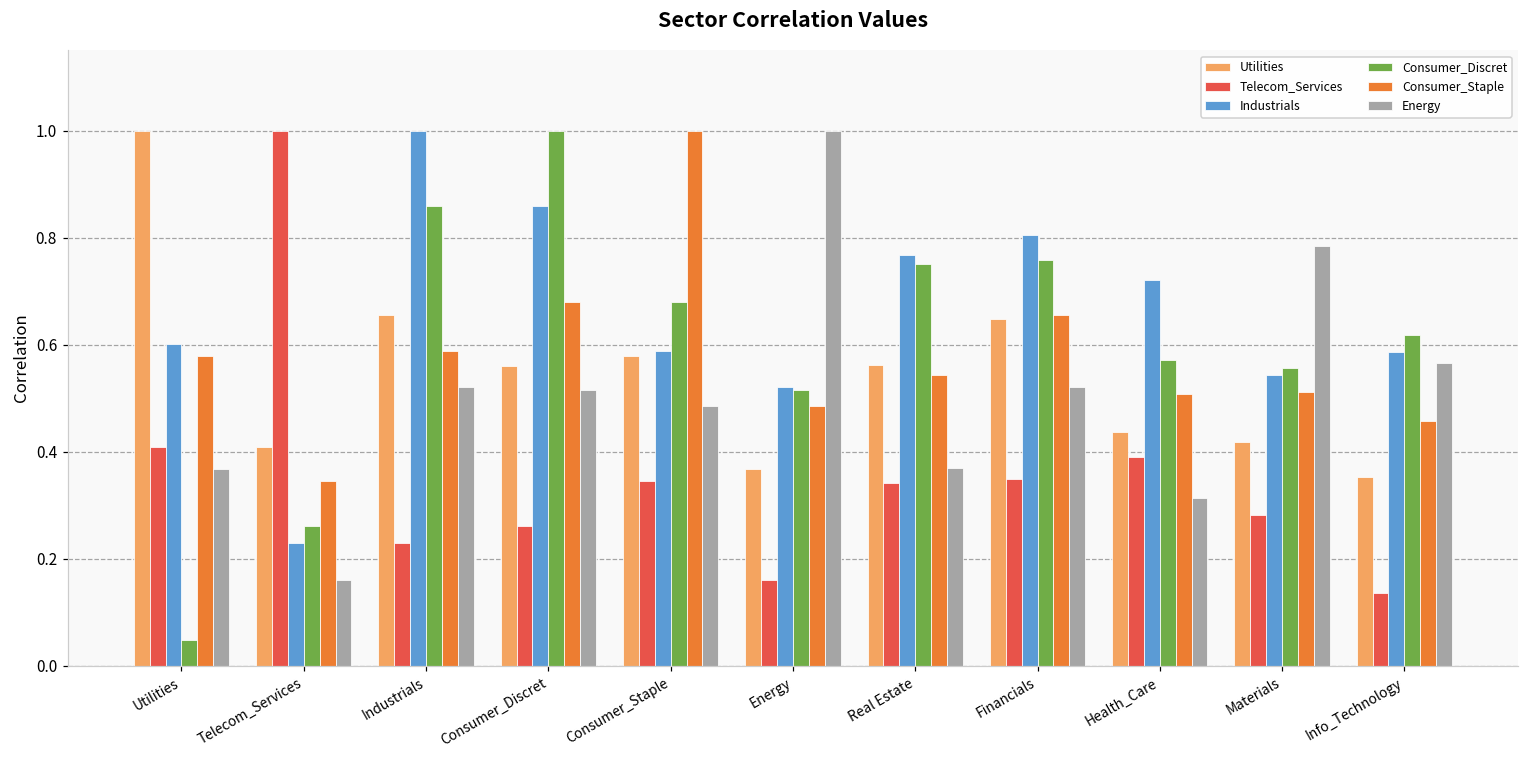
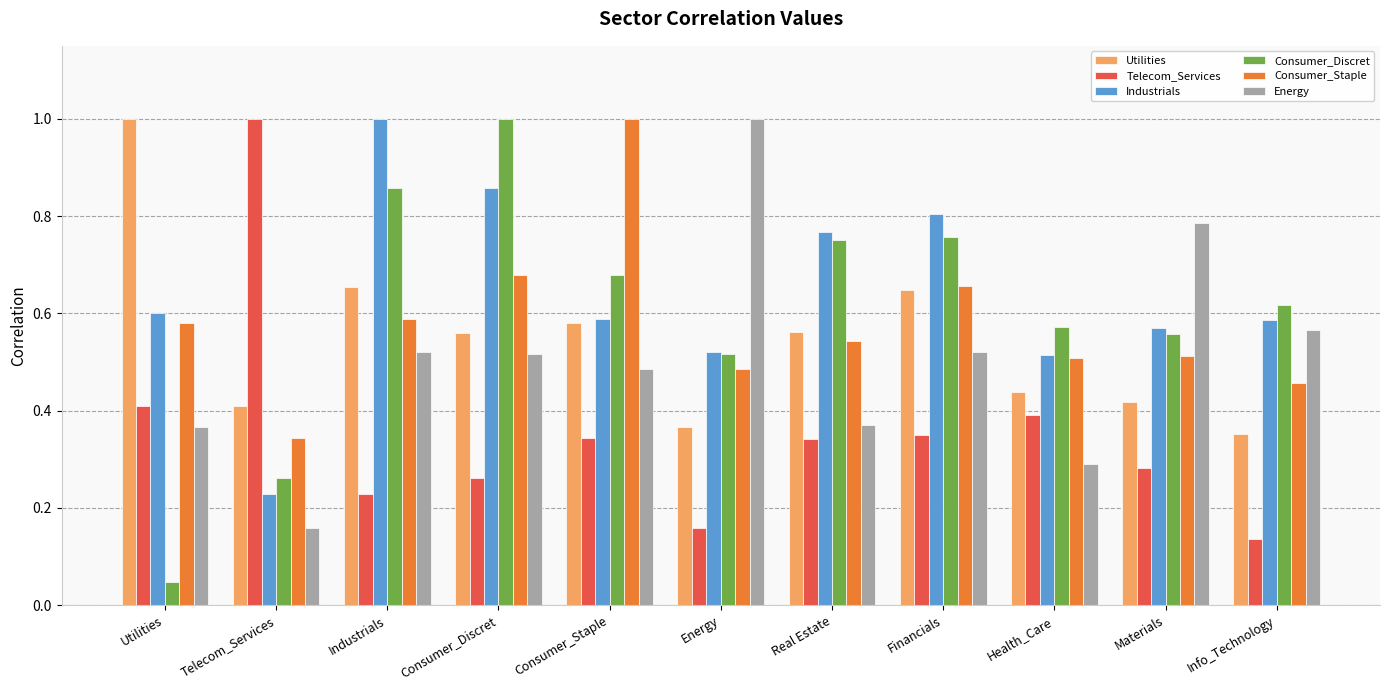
  {
    "Utilities": {
      "Utilities": 1.00,
      "Telecom_Services": 0.41,
      "Industrials": 0.65,
      "Consumer_Discret": 0.56,
      "Consumer_Staple": 0.58,
      "Energy": 0.37,
      "Real Estate": 0.56,
      "Financials": 0.65,
      "Health_Care": 0.44,
      "Materials": 0.42,
      "Info_Technology": 0.35
    },
    "Industrials": {
      "Utilities": 0.60,
      "Telecom_Services": 0.23,
      "Industrials": 1.00,
      "Consumer_Discret": 0.86,
      "Consumer_Staple": 0.59,
      "Energy": 0.52,
      "Real Estate": 0.77,
      "Financials": 0.80,
-     "Health_Care": 0.72,
-     "Materials": 0.54,
+     "Health_Care": 0.51,
+     "Materials": 0.57,
      "Info_Technology": 0.59
    },
    "Consumer_Discret": {
      "Utilities": 0.05,
      "Telecom_Services": 0.26,
      "Industrials": 0.86,
      "Consumer_Discret": 1.00,
      "Consumer_Staple": 0.68,
      "Energy": 0.52,
      "Real Estate": 0.75,
      "Financials": 0.76,
      "Health_Care": 0.57,
      "Materials": 0.56,
      "Info_Technology": 0.62
    },
    "Energy": {
      "Utilities": 0.37,
      "Telecom_Services": 0.16,
      "Industrials": 0.52,
      "Consumer_Discret": 0.52,
      "Consumer_Staple": 0.49,
      "Energy": 1.00,
      "Real Estate": 0.37,
      "Financials": 0.52,
-     "Health_Care": 0.31,
+     "Health_Care": 0.29,
      "Materials": 0.79,
      "Info_Technology": 0.57
    }
  }
